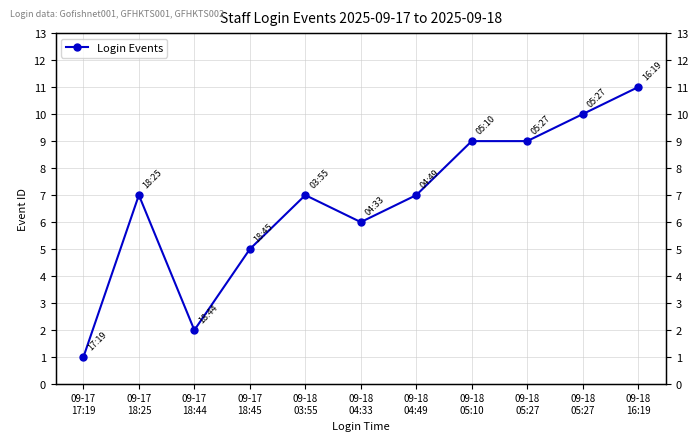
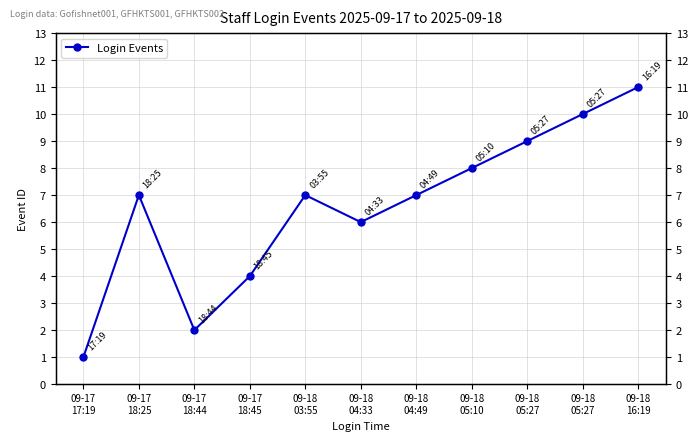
  {
-   "09-17 18:45": 5,
-   "09-18 05:10": 9
+   "09-17 18:45": 4,
+   "09-18 05:10": 8
  }
